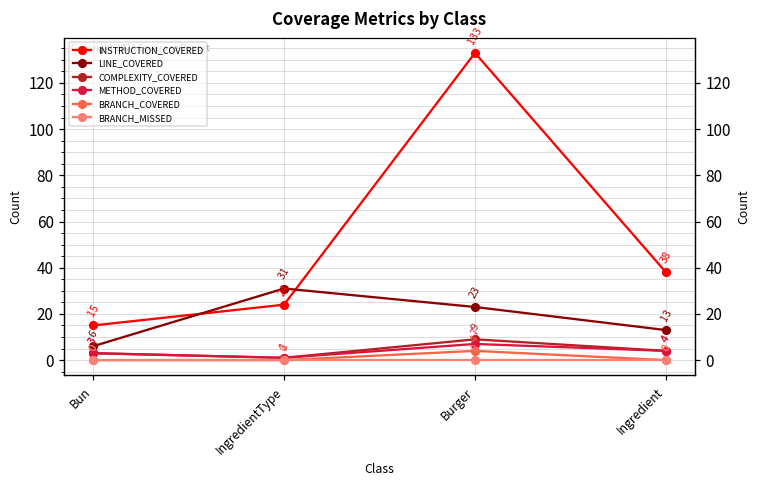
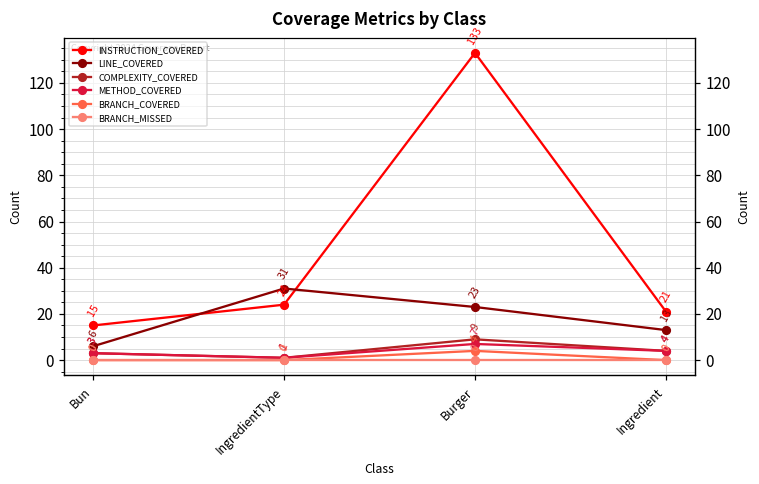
  {
    "INSTRUCTION_COVERED": {
      "Bun": 15,
      "Burger": 133,
-     "Ingredient": 38
+     "Ingredient": 21
    },
    "LINE_COVERED": {
      "IngredientType": 31,
      "Burger": 23,
      "Ingredient": 13
    }
  }
